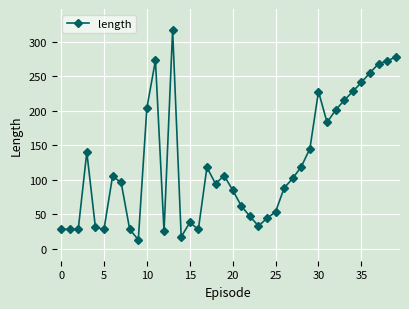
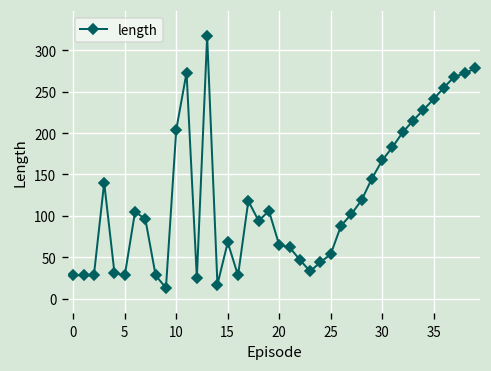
  {
    "0": 30,
    "5": 30,
    "10": 200,
-   "15": 40,
-   "20": 90,
+   "15": 70,
+   "20": 60,
    "25": 50,
-   "30": 230,
+   "30": 170,
    "35": 240
  }
